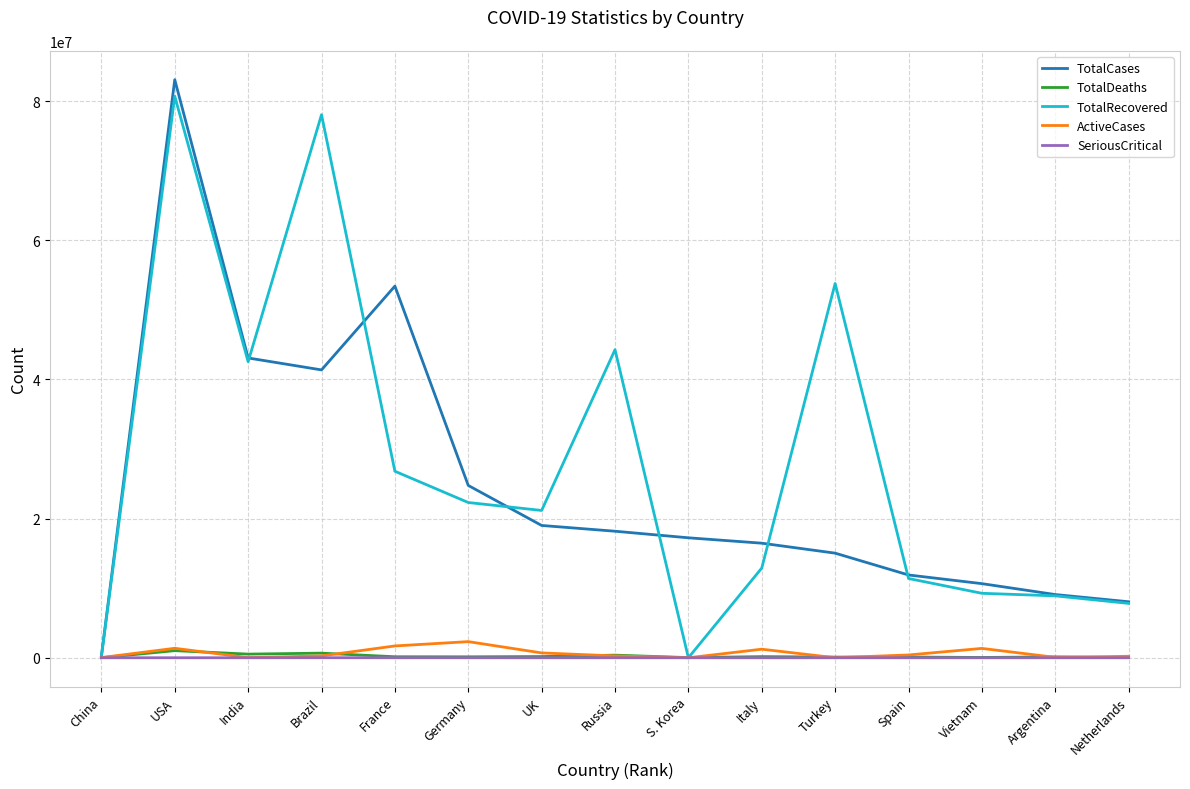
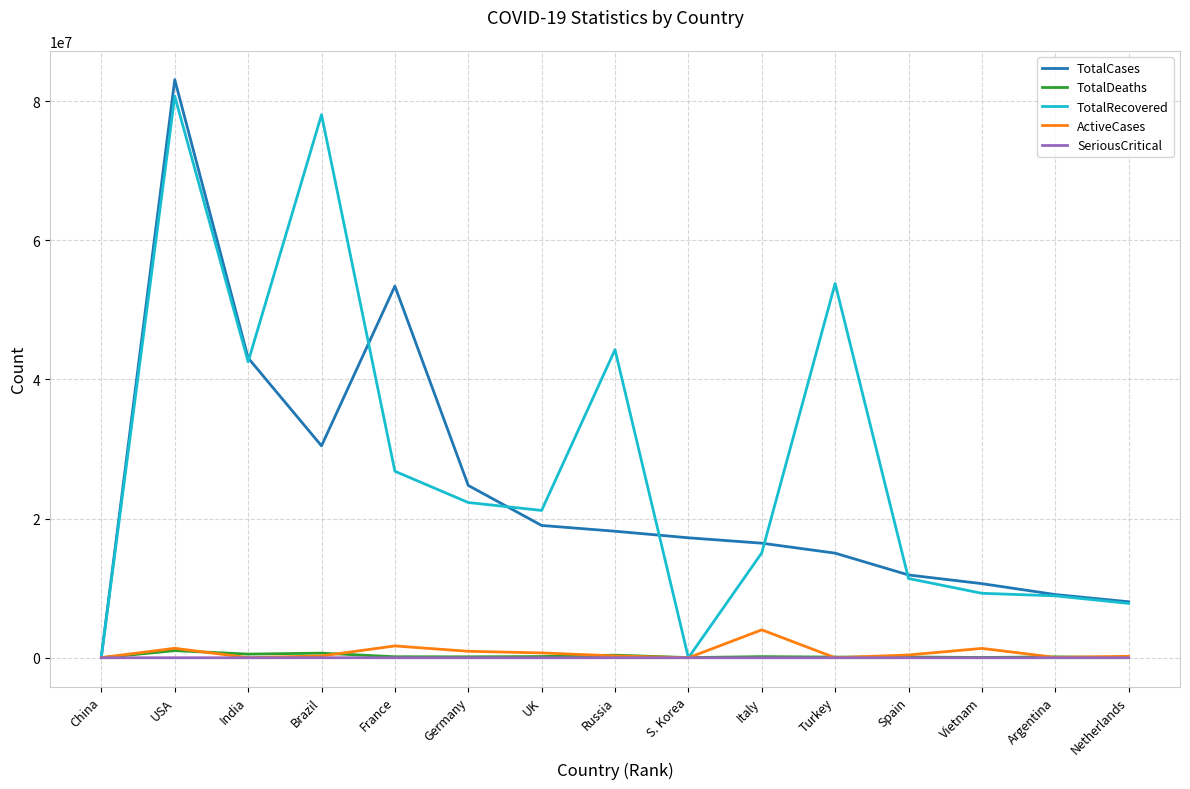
  {
    "TotalCases": {
      "USA": 83000000,
      "India": 43000000,
-     "Brazil": 41000000,
+     "Brazil": 30000000,
      "France": 53000000,
      "Germany": 25000000,
      "UK": 19000000,
      "Russia": 18000000,
      "S. Korea": 17000000,
      "Italy": 16000000,
      "Turkey": 15000000,
      "Spain": 12000000,
      "Vietnam": 11000000
    },
    "TotalDeaths": {
      "India": 1000000,
      "Brazil": 1000000
    },
    "TotalRecovered": {
      "USA": 81000000,
      "India": 43000000,
      "Brazil": 78000000,
      "France": 27000000,
      "Germany": 22000000,
      "UK": 21000000,
      "Russia": 44000000,
-     "Italy": 13000000,
+     "Italy": 15000000,
      "Turkey": 54000000,
      "Spain": 11000000,
      "Vietnam": 9000000
    },
    "ActiveCases": {
      "France": 2000000,
-     "Germany": 2000000,
+     "Germany": 1000000,
      "UK": 1000000,
-     "Italy": 1000000,
+     "Italy": 4000000,
      "Vietnam": 1000000
    },
    "SeriousCritical": {
      "USA": 0
    }
  }
